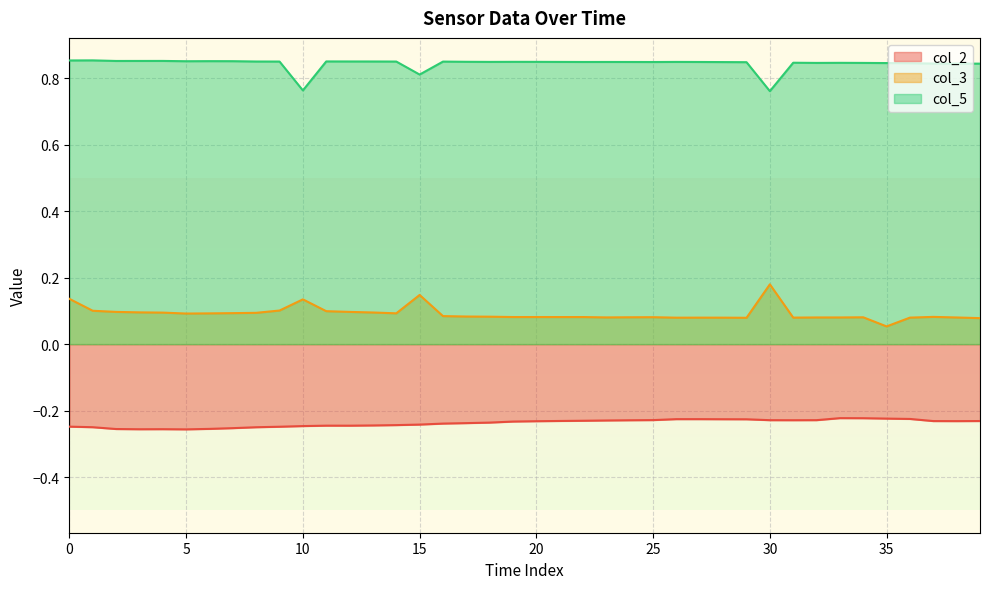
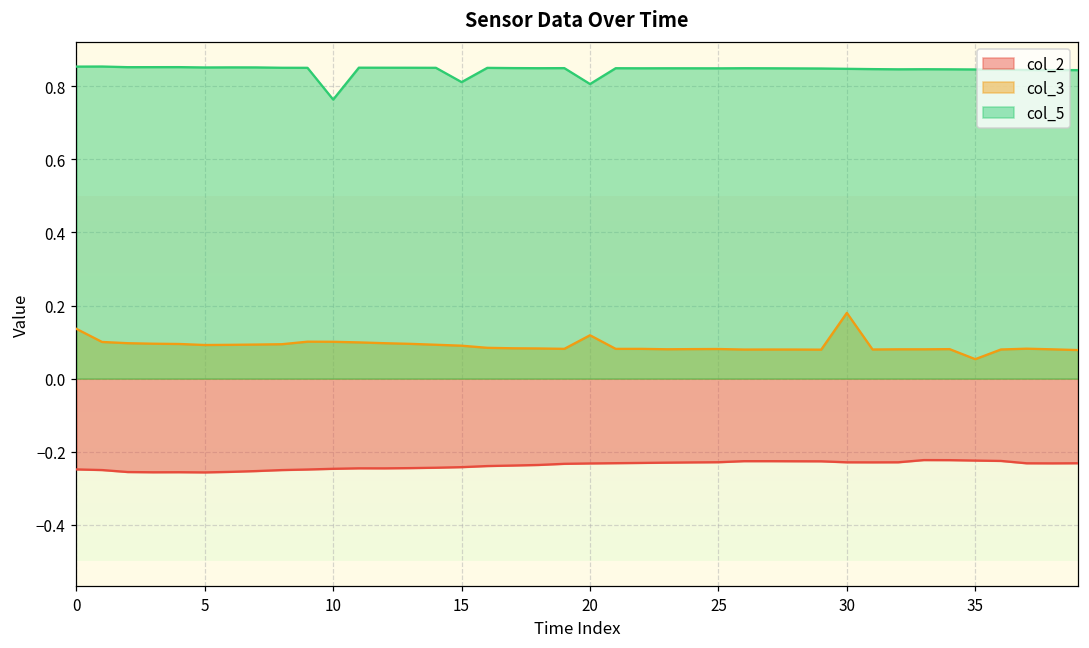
  {
    "col_3": {
      "0": 0.14,
      "5": 0.09,
-     "10": 0.13,
-     "15": 0.15,
-     "20": 0.08,
+     "10": 0.10,
+     "15": 0.09,
+     "20": 0.12,
      "25": 0.08,
      "30": 0.18,
      "35": 0.05
    },
    "col_5": {
      "0": 0.85,
      "5": 0.85,
      "10": 0.76,
      "15": 0.81,
-     "20": 0.85,
+     "20": 0.81,
      "25": 0.85,
-     "30": 0.76,
+     "30": 0.85,
      "35": 0.85
    }
  }
